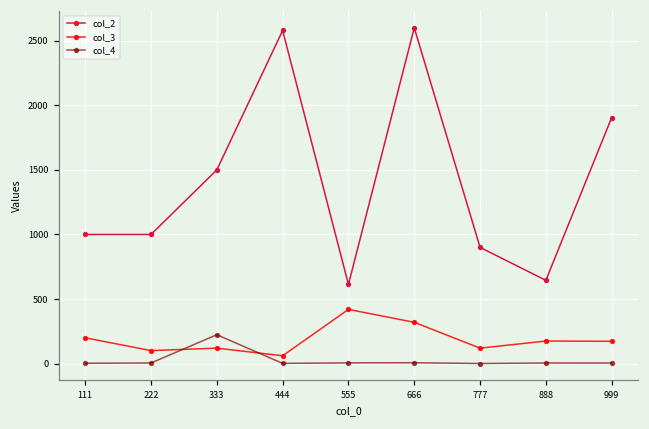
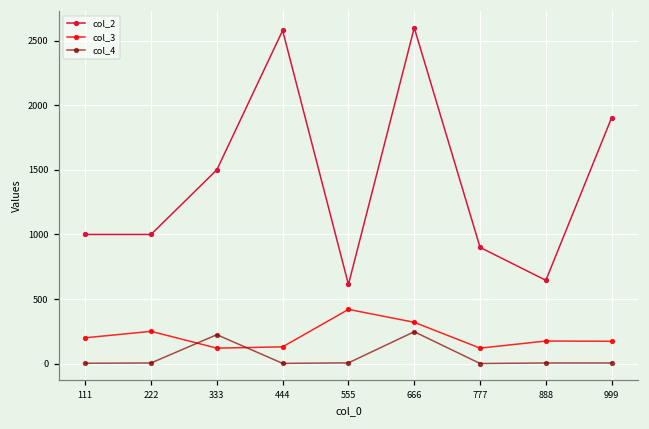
  {
    "col_2": {
      "111": 1000,
      "222": 1000,
      "333": 1500,
      "444": 2580,
      "555": 610,
      "666": 2600,
      "777": 900,
      "888": 650,
      "999": 1910
    },
    "col_3": {
      "111": 200,
-     "222": 100,
+     "222": 250,
      "333": 120,
-     "444": 60,
+     "444": 130,
      "555": 420,
      "666": 320,
      "777": 120,
      "888": 180,
      "999": 170
    },
    "col_4": {
      "111": 0,
      "222": 10,
      "333": 220,
      "444": 0,
      "555": 10,
-     "666": 10,
+     "666": 250,
      "777": 0,
      "888": 10,
      "999": 10
    }
  }
